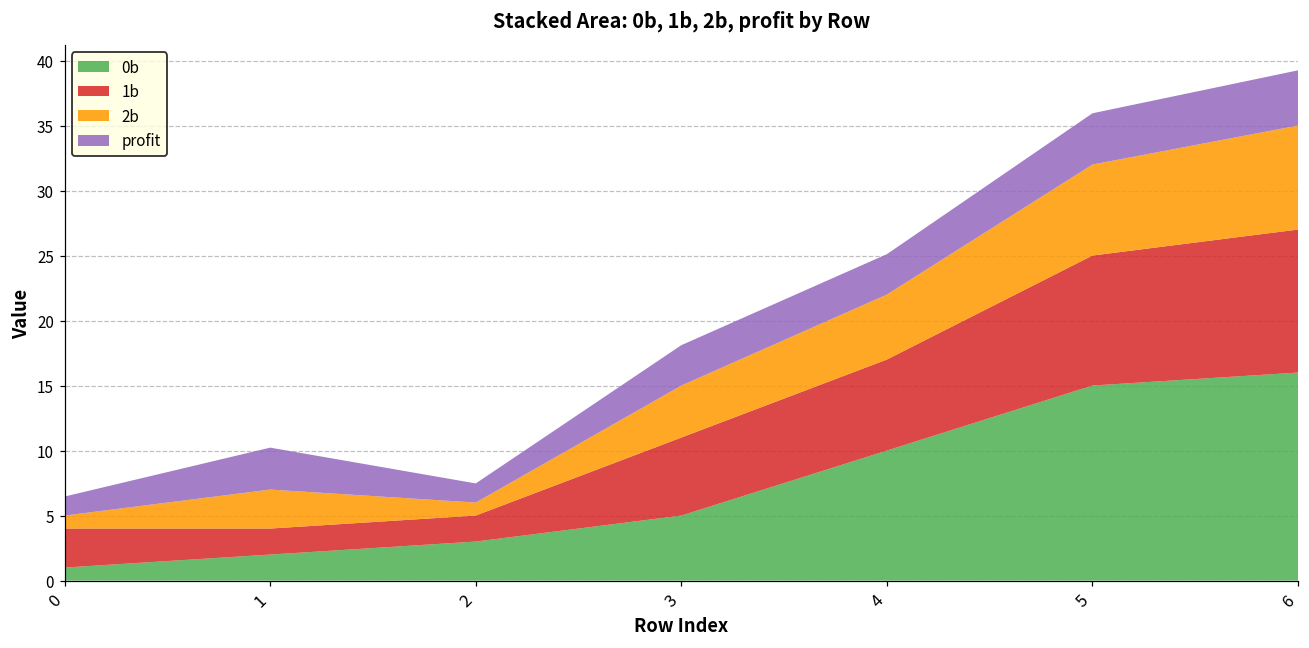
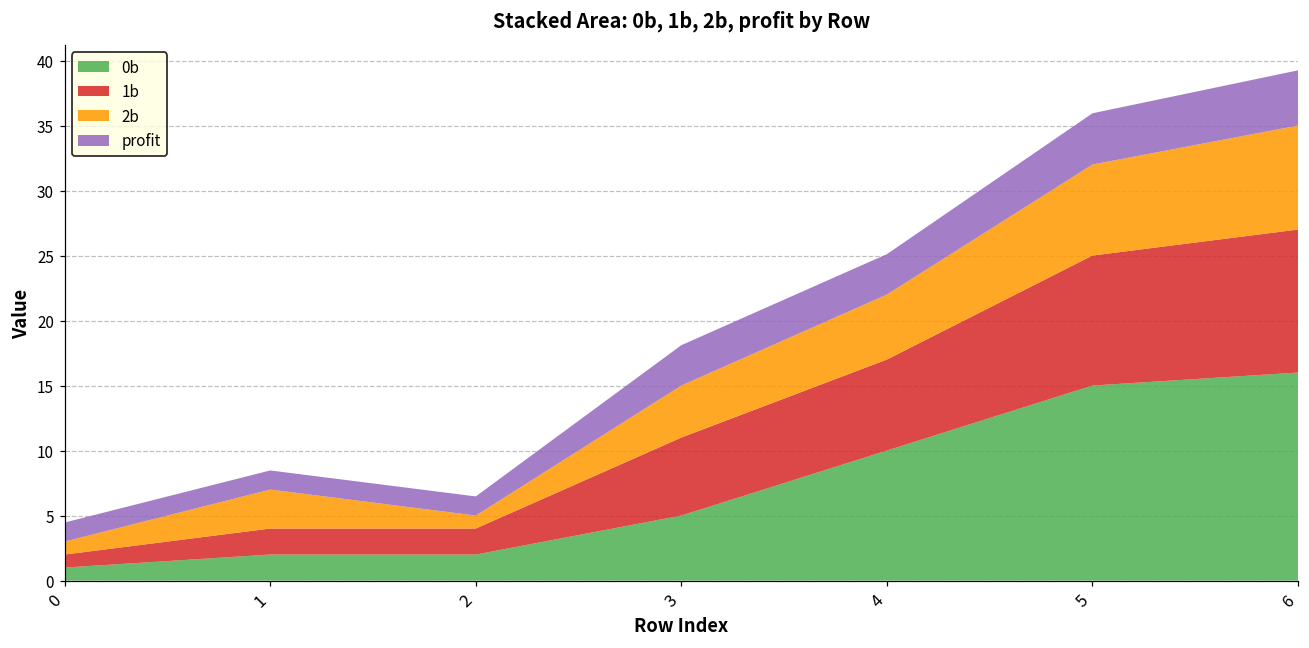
  {
    "0b": {
      "0": 1,
      "1": 2,
-     "2": 3,
+     "2": 2,
      "3": 5,
      "4": 10,
      "5": 15,
      "6": 16
    },
    "1b": {
-     "0": 3,
+     "0": 1,
      "1": 2,
      "2": 2,
      "3": 6,
      "4": 7,
      "5": 10,
      "6": 11
    },
    "2b": {
      "0": 1.0,
      "1": 3.0,
      "2": 1.0,
      "3": 4.0,
      "4": 5.0,
      "5": 7.0,
      "6": 8.0
    },
    "profit": {
      "0": 1.5,
-     "1": 3.2,
+     "1": 1.5,
      "2": 1.5,
      "3": 3.1,
      "4": 3.1,
      "5": 3.9,
      "6": 4.2
    }
  }
